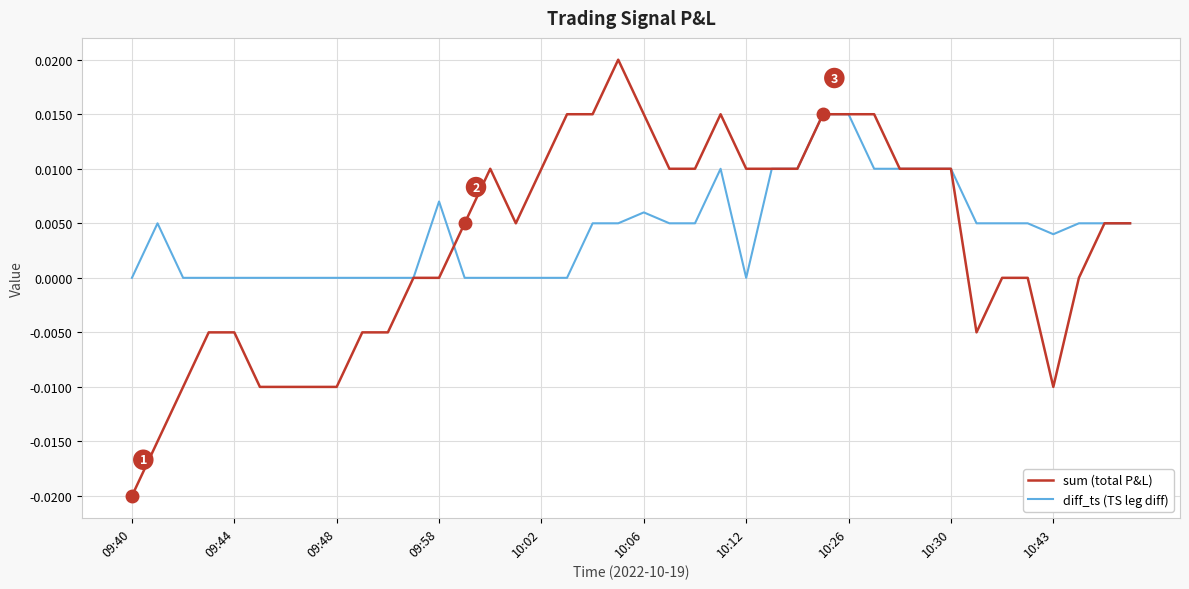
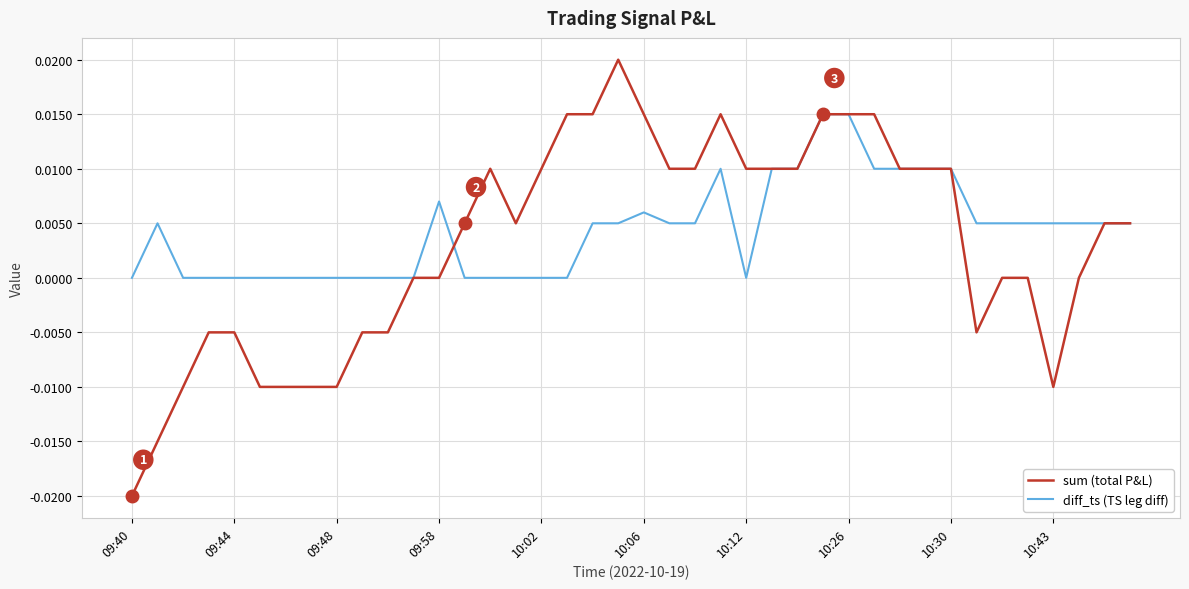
  {
    "diff_ts (TS leg diff)": {
      "09:40": 0.000,
      "09:44": 0.000,
      "09:48": 0.000,
      "09:58": 0.007,
      "10:02": 0.000,
      "10:06": 0.006,
      "10:12": 0.000,
-     "10:43": 0.004
+     "10:43": 0.005
    }
  }
